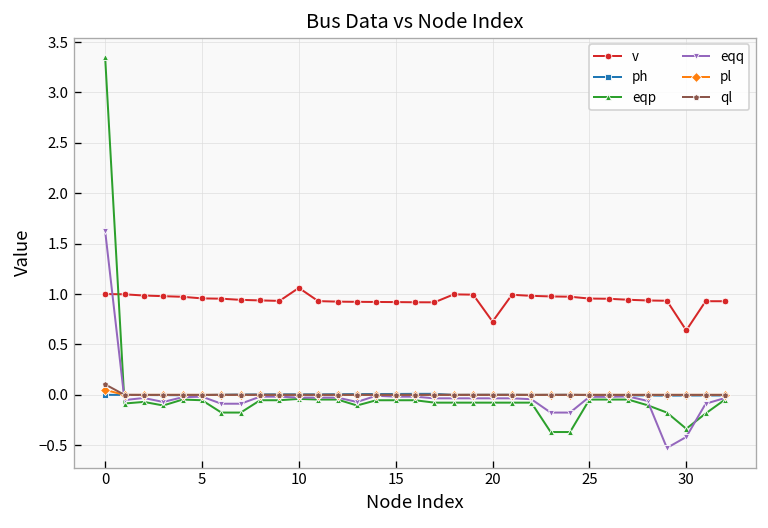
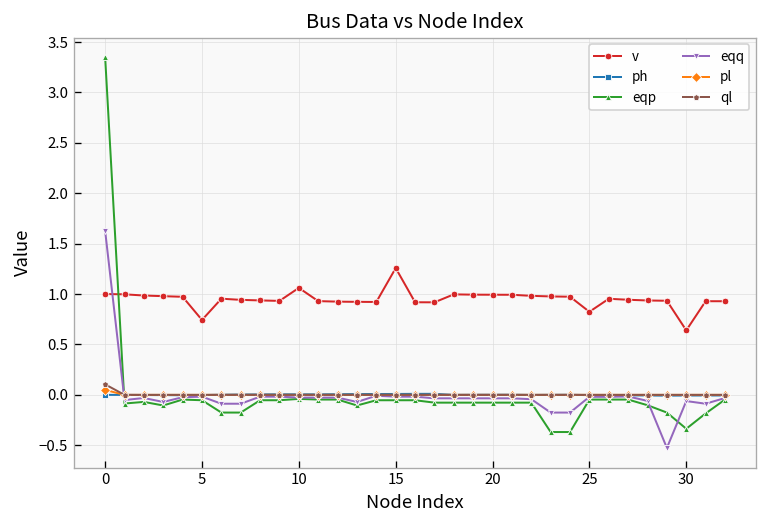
  {
    "v": {
      "0": 1.0,
-     "5": 1.0,
+     "5": 0.7,
      "10": 1.1,
-     "15": 0.9,
-     "20": 0.7,
-     "25": 1.0,
+     "15": 1.3,
+     "20": 1.0,
+     "25": 0.8,
      "30": 0.6
    },
    "ph": {
      "0": 0.0
    },
    "eqp": {
      "0": 3.3,
      "5": -0.1,
      "15": -0.1,
      "20": -0.1,
      "30": -0.3
    },
    "eqq": {
      "0": 1.6,
      "20": 0.0,
-     "30": -0.4
+     "30": -0.1
    },
    "pl": {
      "0": 0.0
    },
    "ql": {
      "0": 0.1
    }
  }
